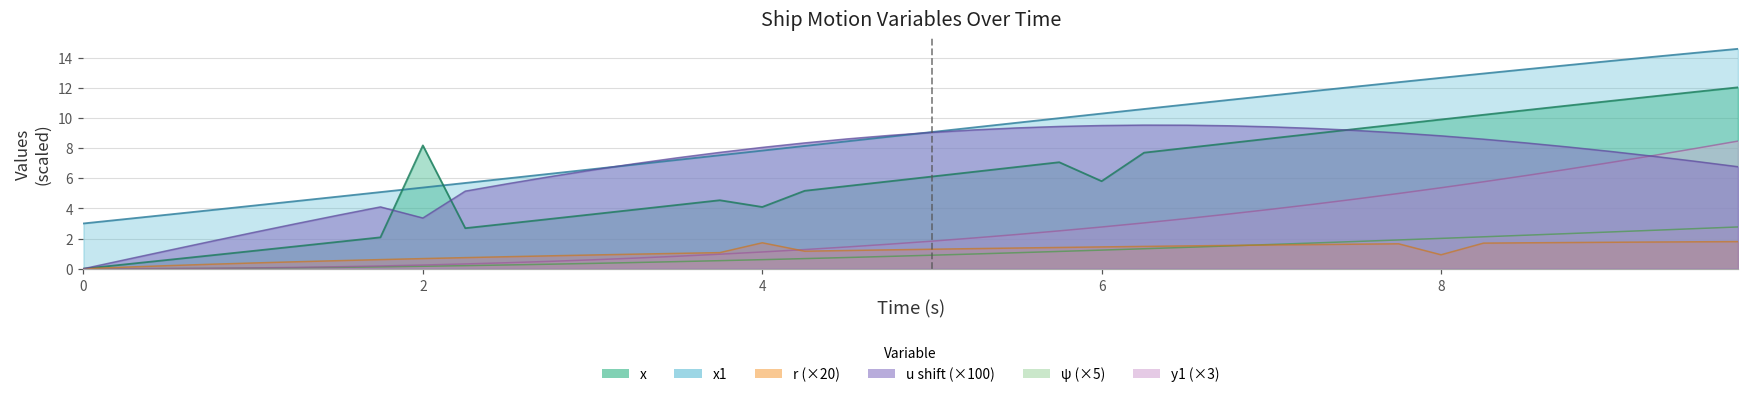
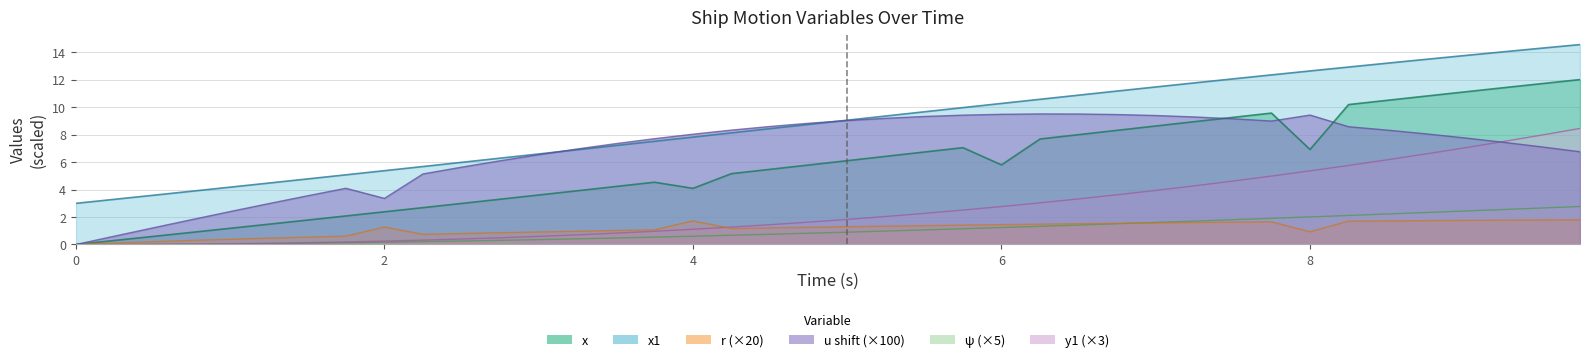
  {
    "x": {
-     "2": 8.2,
+     "2": 2.4,
      "4": 4.1,
      "6": 5.8,
-     "8": 9.9
+     "8": 6.9
    },
    "r (×20)": {
-     "2": 0.7,
+     "2": 1.3,
      "4": 1.7,
      "6": 1.4,
      "8": 0.9
    },
    "u shift (×100)": {
      "2": 3.4,
      "4": 8.0,
      "6": 9.5,
-     "8": 8.8
+     "8": 9.4
    }
  }
